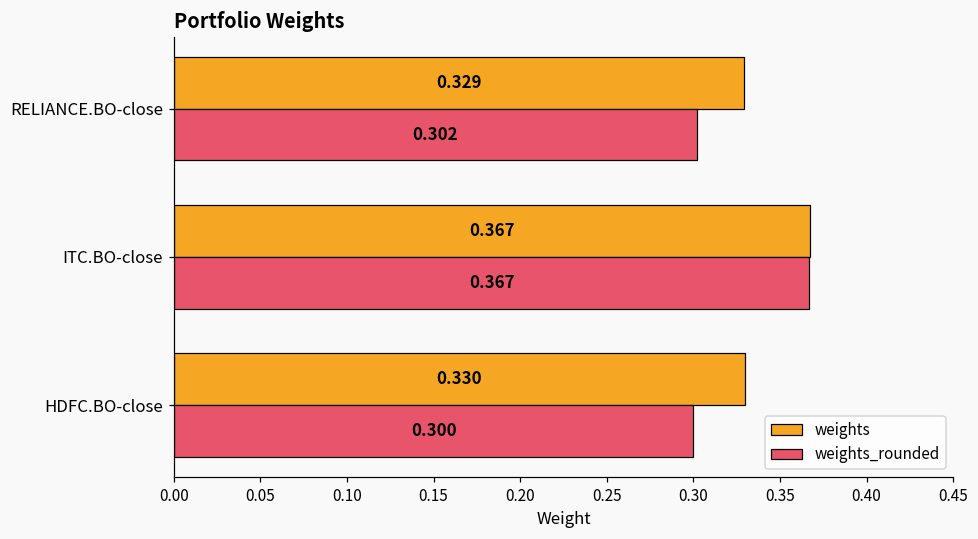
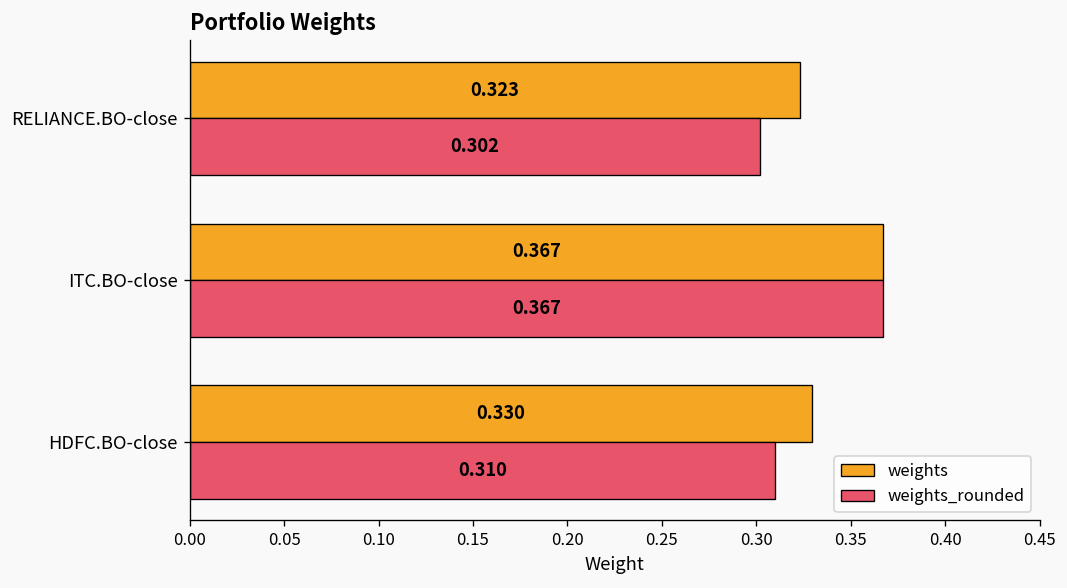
  {
    "weights": {
-     "RELIANCE.BO-close": 0.329,
+     "RELIANCE.BO-close": 0.323,
      "ITC.BO-close": 0.367,
      "HDFC.BO-close": 0.330
    },
    "weights_rounded": {
      "RELIANCE.BO-close": 0.302,
      "ITC.BO-close": 0.367,
-     "HDFC.BO-close": 0.300
+     "HDFC.BO-close": 0.310
    }
  }
